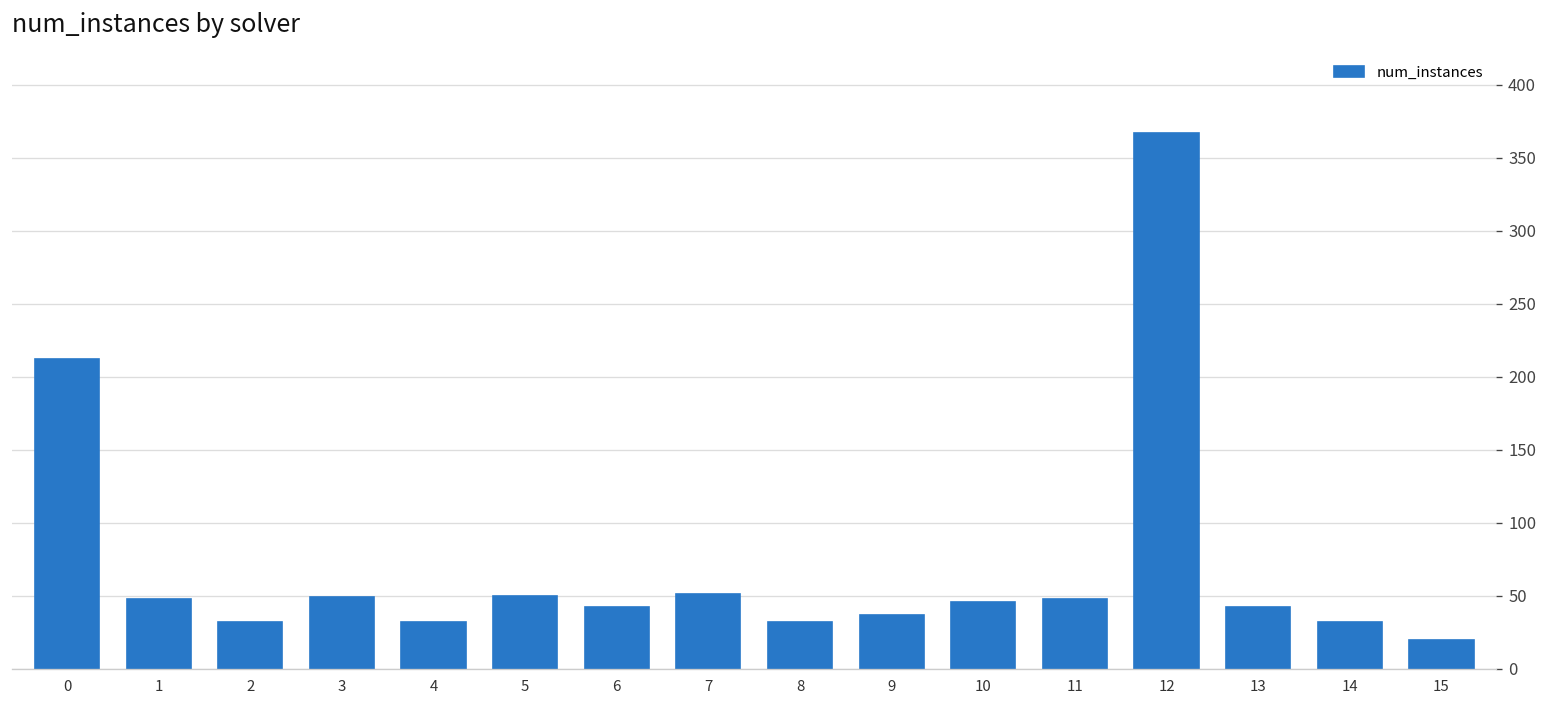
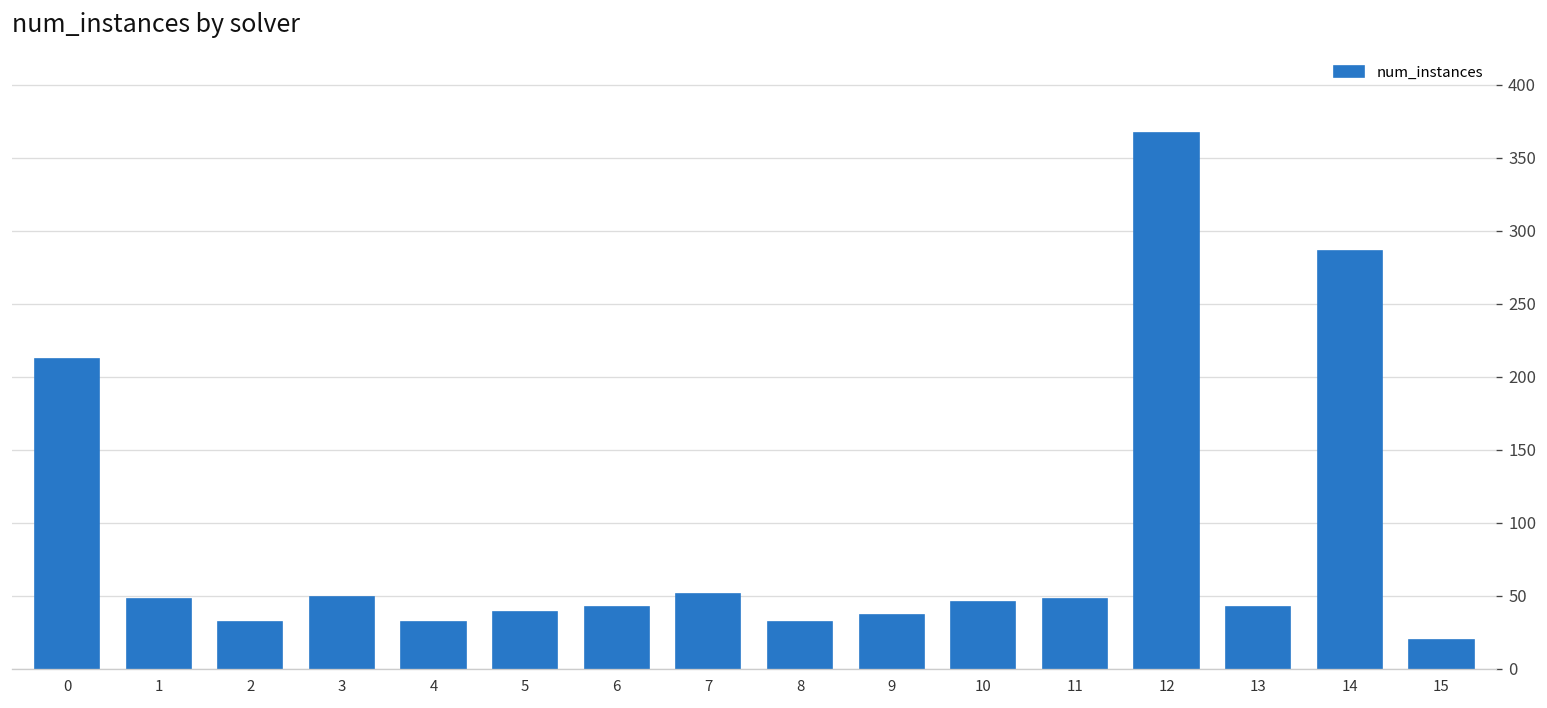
  {
    "0": 212,
    "1": 48,
    "2": 32,
    "3": 49,
    "4": 32,
-   "5": 50,
+   "5": 39,
    "6": 42,
    "7": 51,
    "8": 32,
    "9": 37,
    "10": 46,
    "11": 48,
    "12": 367,
    "13": 42,
-   "14": 32,
+   "14": 286,
    "15": 20
  }
